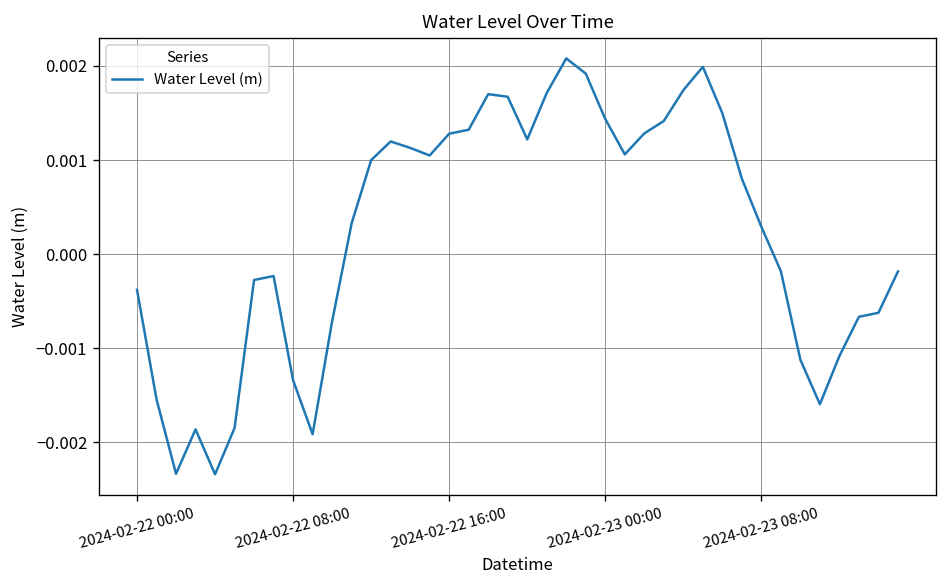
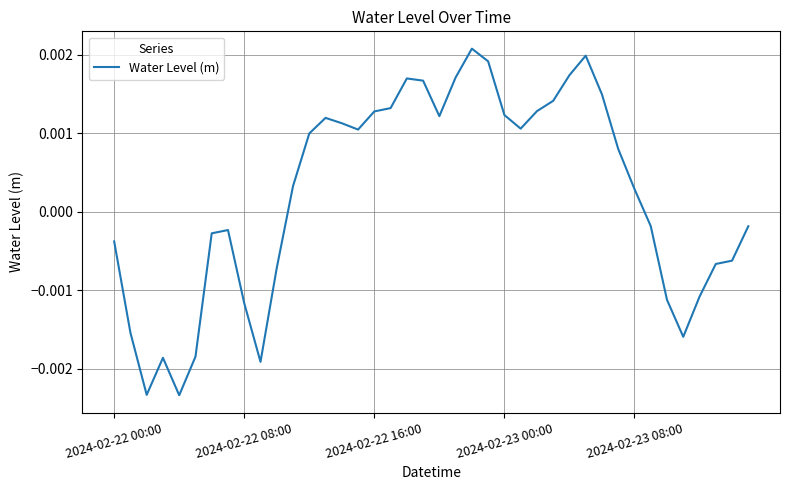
  {
    "2024-02-22 00:00": -0.0004,
-   "2024-02-22 08:00": -0.0013,
+   "2024-02-22 08:00": -0.0012,
    "2024-02-22 16:00": 0.0013,
-   "2024-02-23 00:00": 0.0014,
+   "2024-02-23 00:00": 0.0012,
    "2024-02-23 08:00": 0.0003
  }
